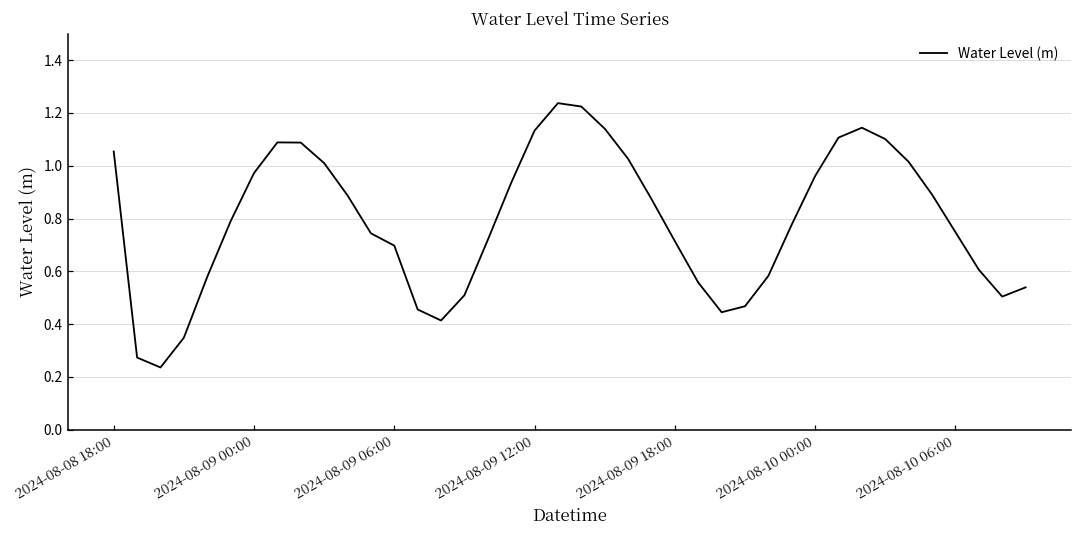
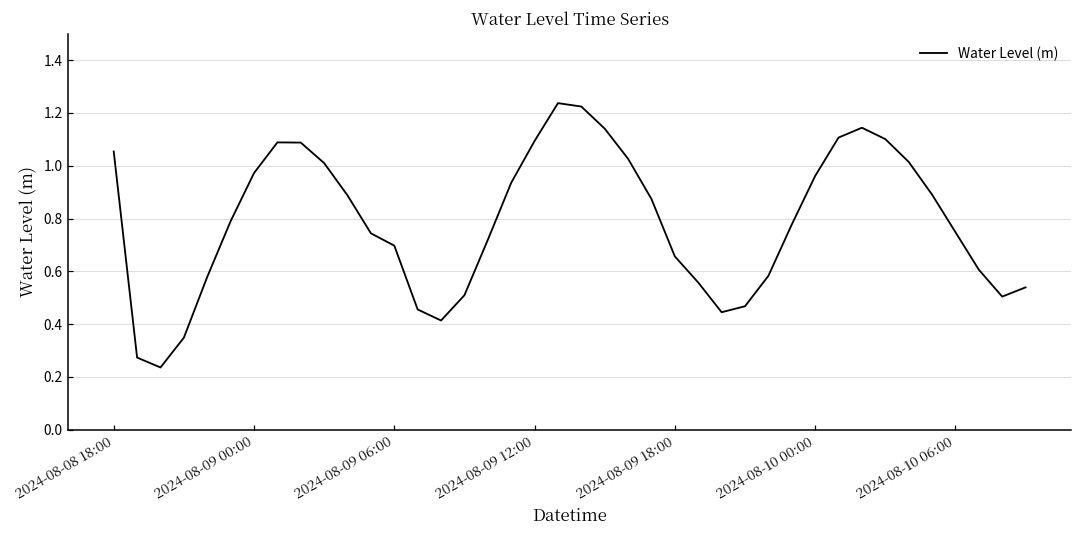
  {
    "2024-08-08 18:00": 1.05,
    "2024-08-09 00:00": 0.97,
    "2024-08-09 06:00": 0.70,
-   "2024-08-09 12:00": 1.13,
-   "2024-08-09 18:00": 0.71,
+   "2024-08-09 12:00": 1.09,
+   "2024-08-09 18:00": 0.66,
    "2024-08-10 00:00": 0.96,
    "2024-08-10 06:00": 0.75
  }
